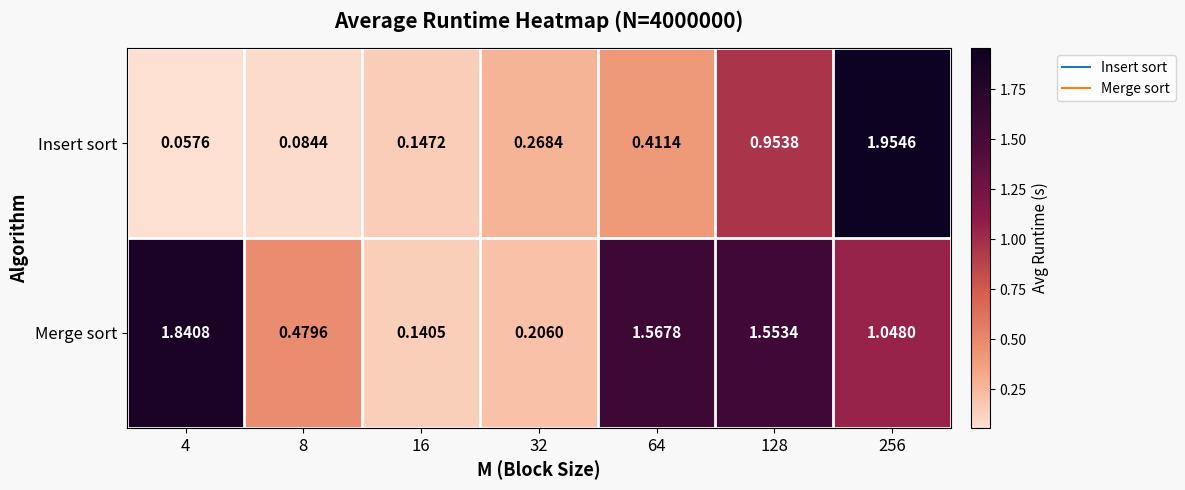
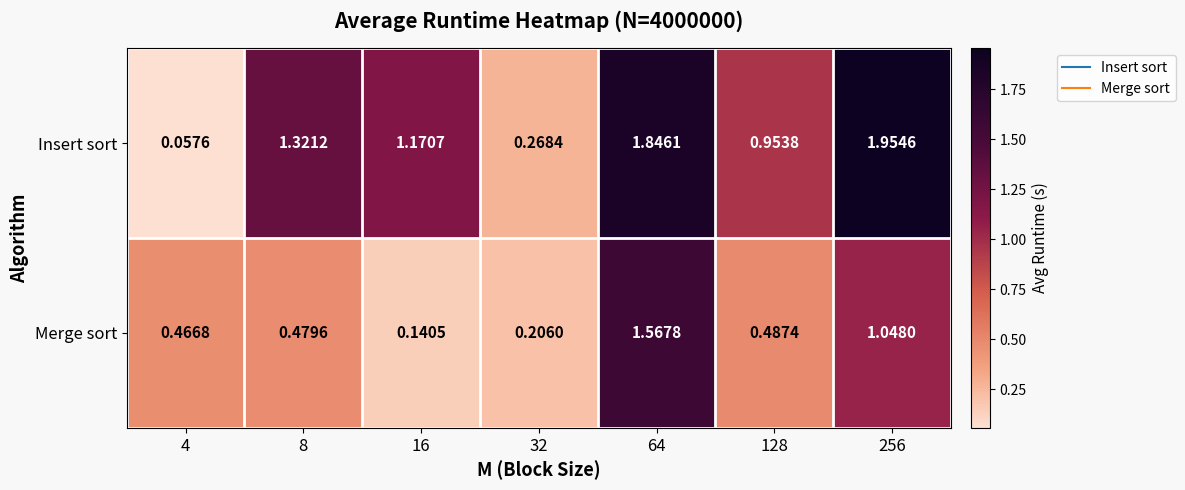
  {
    "Insert sort": {
      "4": 0.0576,
-     "8": 0.0844,
-     "16": 0.1472,
+     "8": 1.3212,
+     "16": 1.1707,
      "32": 0.2684,
-     "64": 0.4114,
+     "64": 1.8461,
      "128": 0.9538,
      "256": 1.9546
    },
    "Merge sort": {
-     "4": 1.8408,
+     "4": 0.4668,
      "8": 0.4796,
      "16": 0.1405,
      "32": 0.2060,
      "64": 1.5678,
-     "128": 1.5534,
+     "128": 0.4874,
      "256": 1.0480
    }
  }
